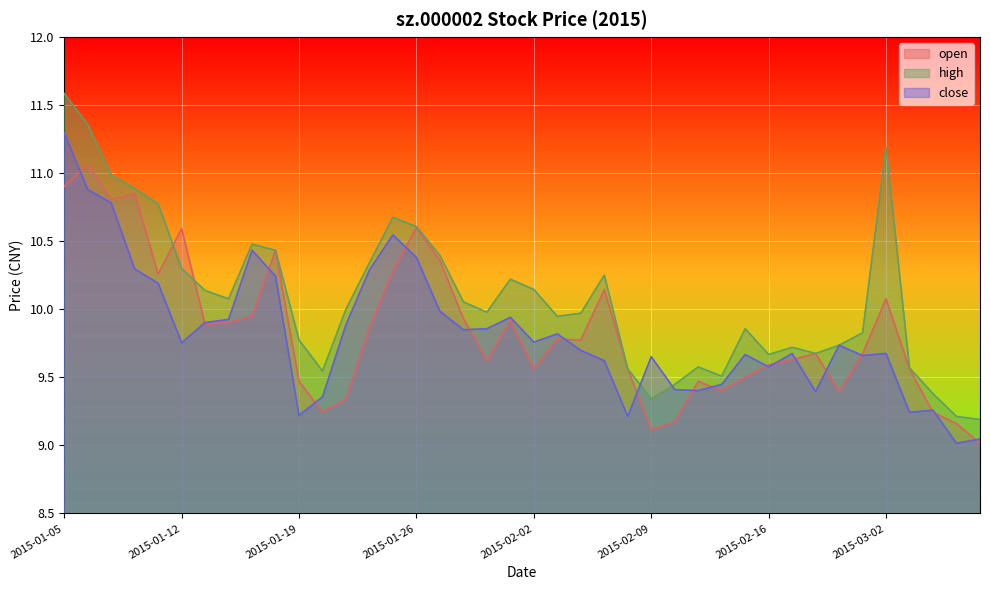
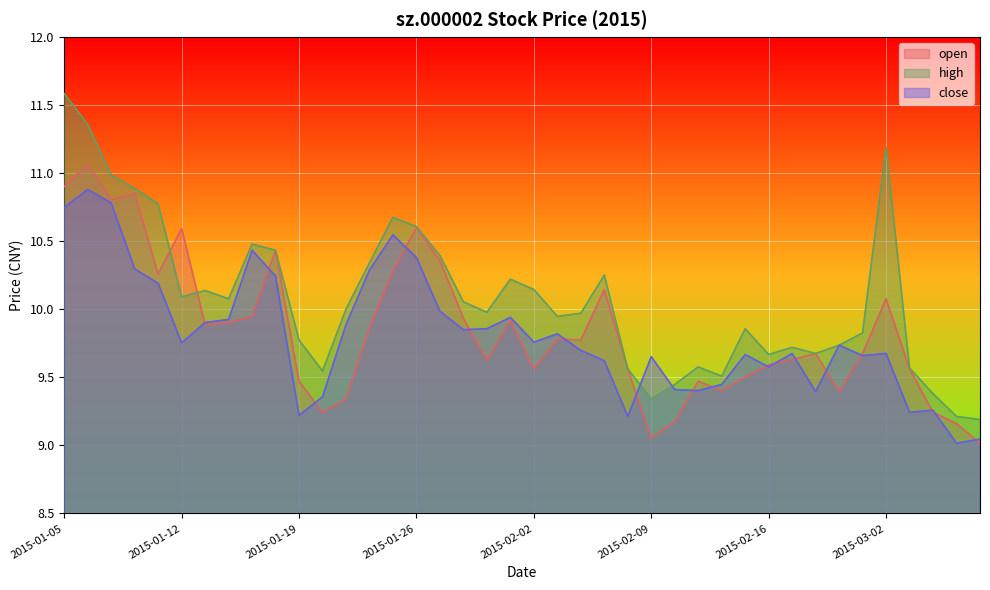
  {
    "open": {
      "2015-01-05": 10.90,
      "2015-01-12": 10.59,
      "2015-01-19": 9.47,
      "2015-02-02": 9.56,
-     "2015-02-09": 9.11,
+     "2015-02-09": 9.06,
      "2015-03-02": 10.08
    },
    "high": {
      "2015-01-05": 11.58,
-     "2015-01-12": 10.30,
+     "2015-01-12": 10.09,
      "2015-01-19": 9.77,
      "2015-02-02": 10.14,
      "2015-02-09": 9.34,
      "2015-02-16": 9.67,
      "2015-03-02": 11.19
    },
    "close": {
-     "2015-01-05": 11.30,
+     "2015-01-05": 10.75,
      "2015-01-12": 9.75,
      "2015-01-19": 9.22,
      "2015-01-26": 10.38,
      "2015-02-02": 9.76,
      "2015-02-09": 9.65,
      "2015-03-02": 9.68
    }
  }
